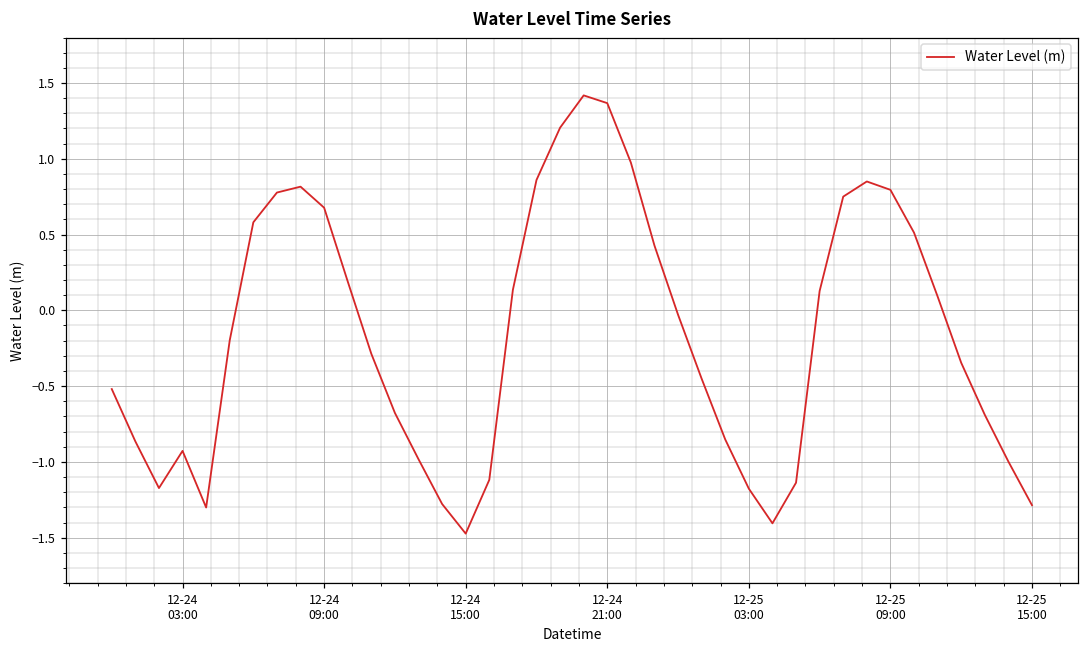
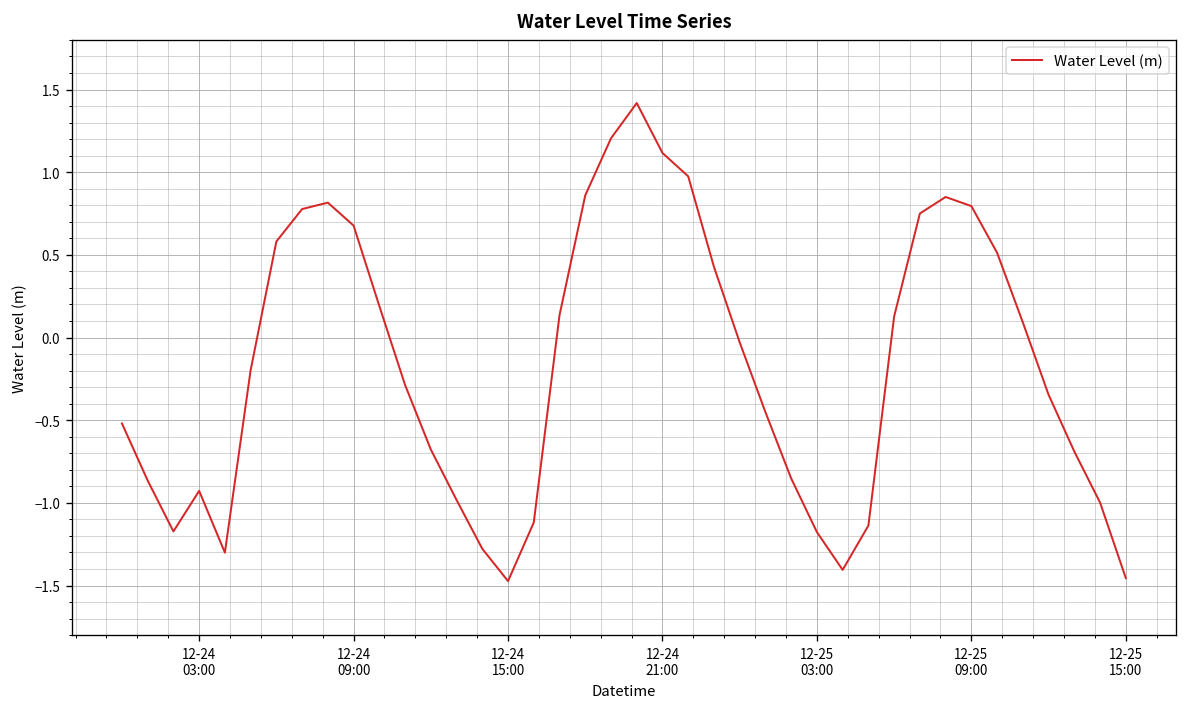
  {
    "12-24 03:00": -0.93,
    "12-24 09:00": 0.68,
    "12-24 15:00": -1.47,
-   "12-24 21:00": 1.37,
+   "12-24 21:00": 1.12,
    "12-25 03:00": -1.18,
    "12-25 09:00": 0.79,
-   "12-25 15:00": -1.29
+   "12-25 15:00": -1.45
  }
